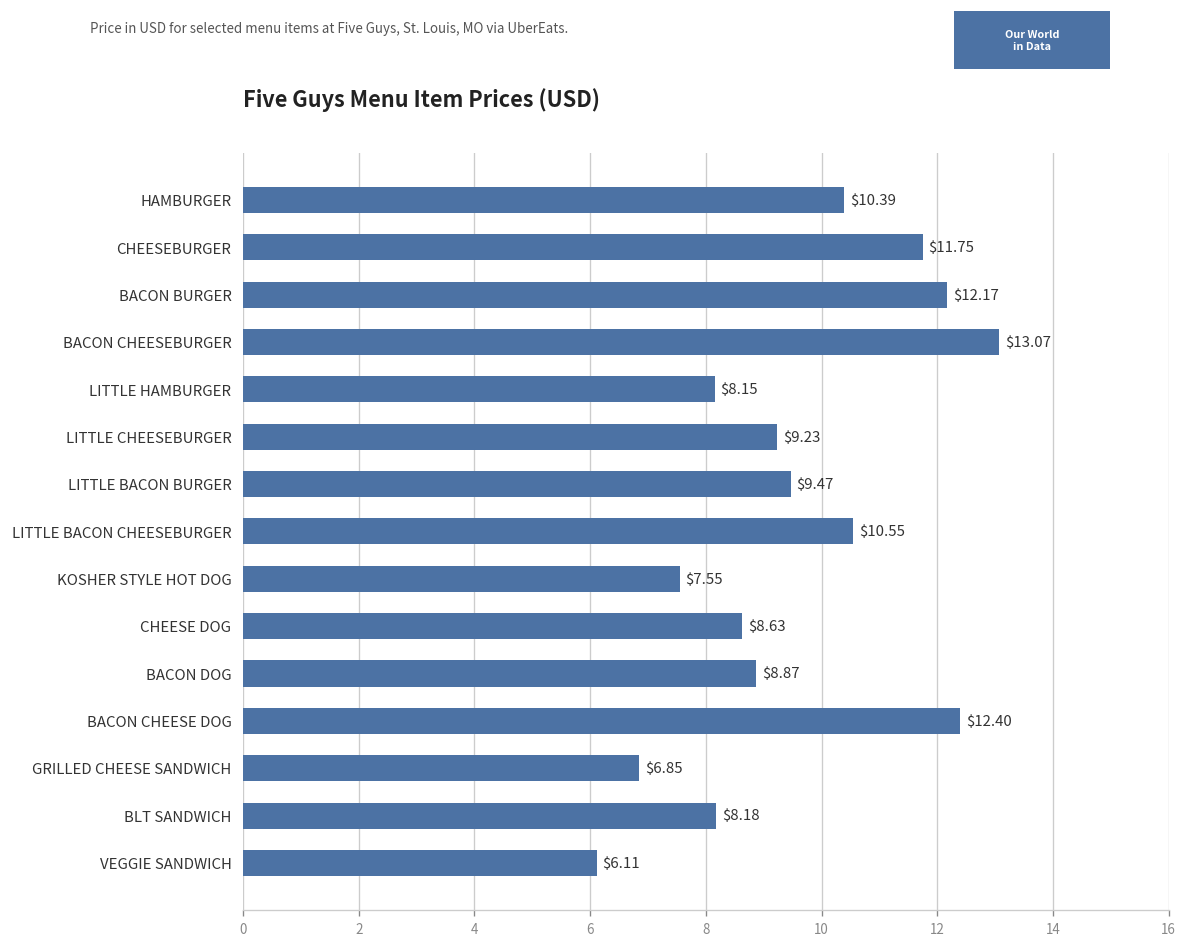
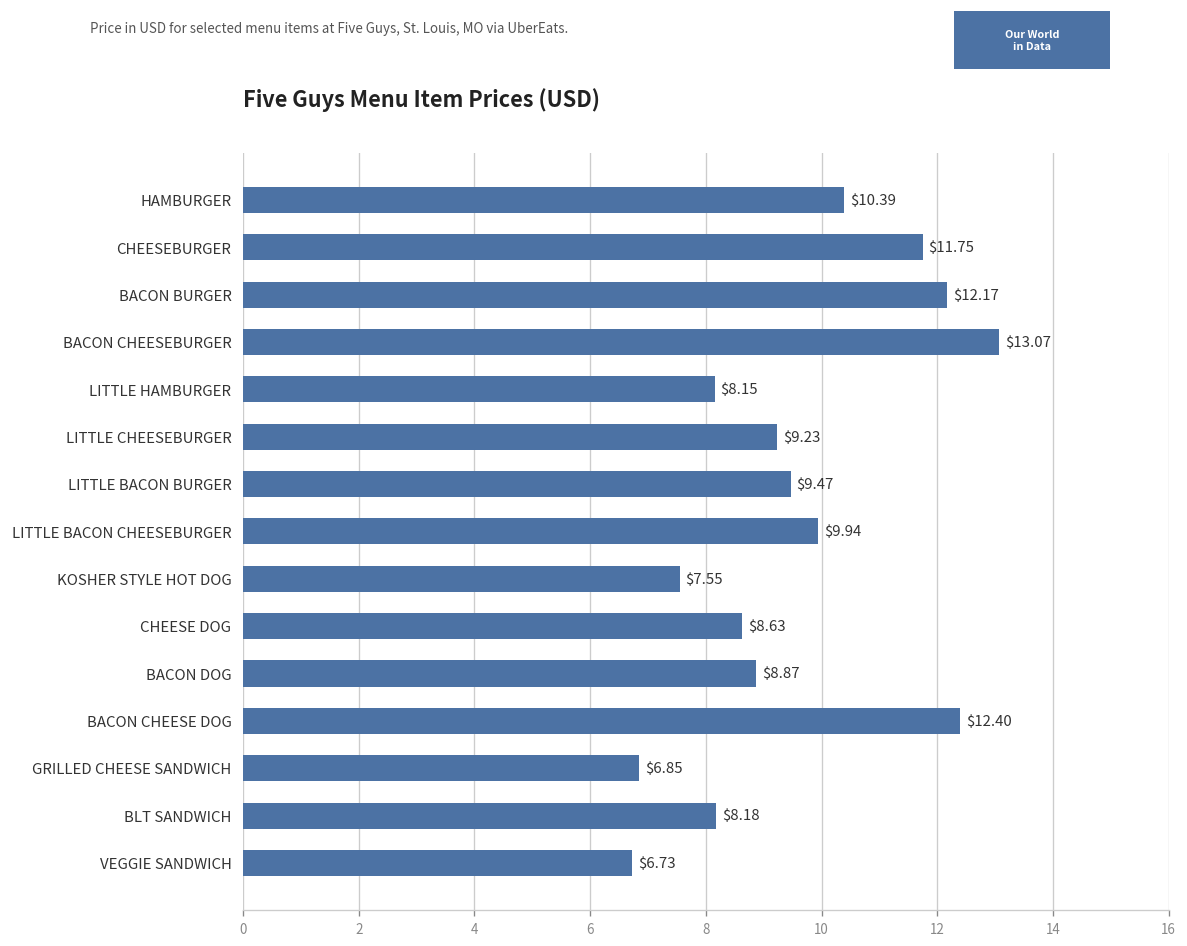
  {
    "HAMBURGER": "$10.39",
    "CHEESEBURGER": "$11.75",
    "BACON BURGER": "$12.17",
    "BACON CHEESEBURGER": "$13.07",
    "LITTLE HAMBURGER": "$8.15",
    "LITTLE CHEESEBURGER": "$9.23",
    "LITTLE BACON BURGER": "$9.47",
-   "LITTLE BACON CHEESEBURGER": "$10.55",
+   "LITTLE BACON CHEESEBURGER": "$9.94",
    "KOSHER STYLE HOT DOG": "$7.55",
    "CHEESE DOG": "$8.63",
    "BACON DOG": "$8.87",
    "BACON CHEESE DOG": "$12.40",
    "GRILLED CHEESE SANDWICH": "$6.85",
    "BLT SANDWICH": "$8.18",
-   "VEGGIE SANDWICH": "$6.11"
+   "VEGGIE SANDWICH": "$6.73"
  }
